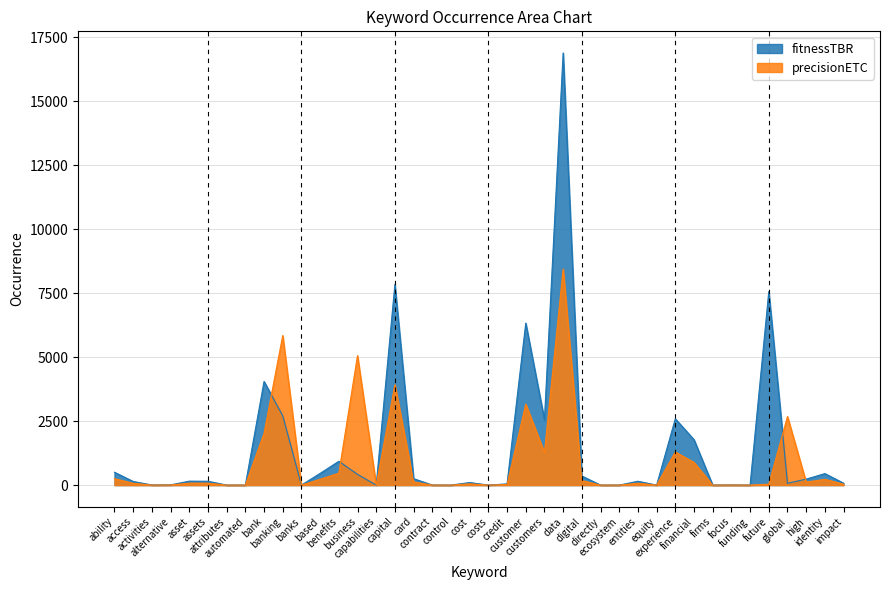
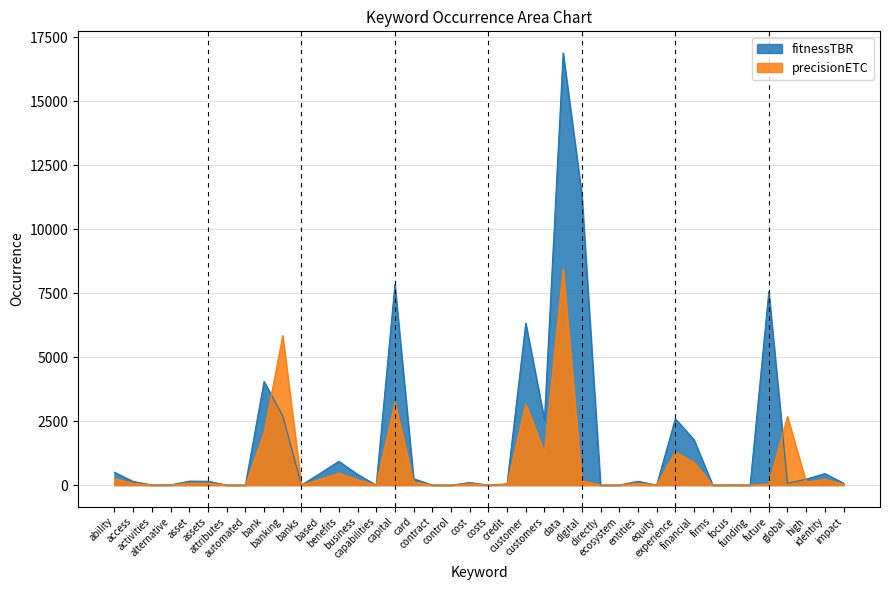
  {
    "fitnessTBR": {
      "ability": 500,
      "bank": 4100,
      "banking": 2700,
      "based": 500,
      "benefits": 900,
      "business": 400,
      "capital": 7800,
      "card": 300,
      "customer": 6300,
      "customers": 2600,
      "data": 16900,
-     "digital": 400,
+     "digital": 11300,
      "experience": 2600,
      "financial": 1800,
      "future": 7600,
      "global": 100,
      "high": 200,
      "identity": 500
    },
    "precisionETC": {
      "ability": 300,
      "bank": 2000,
      "banking": 5800,
      "based": 200,
      "benefits": 500,
-     "business": 5100,
-     "capital": 3900,
+     "business": 200,
+     "capital": 3200,
      "card": 100,
      "customer": 3200,
      "customers": 1300,
      "data": 8400,
      "digital": 200,
      "experience": 1300,
      "financial": 900,
      "future": 0,
      "global": 2700,
      "high": 100,
      "identity": 200
    }
  }
